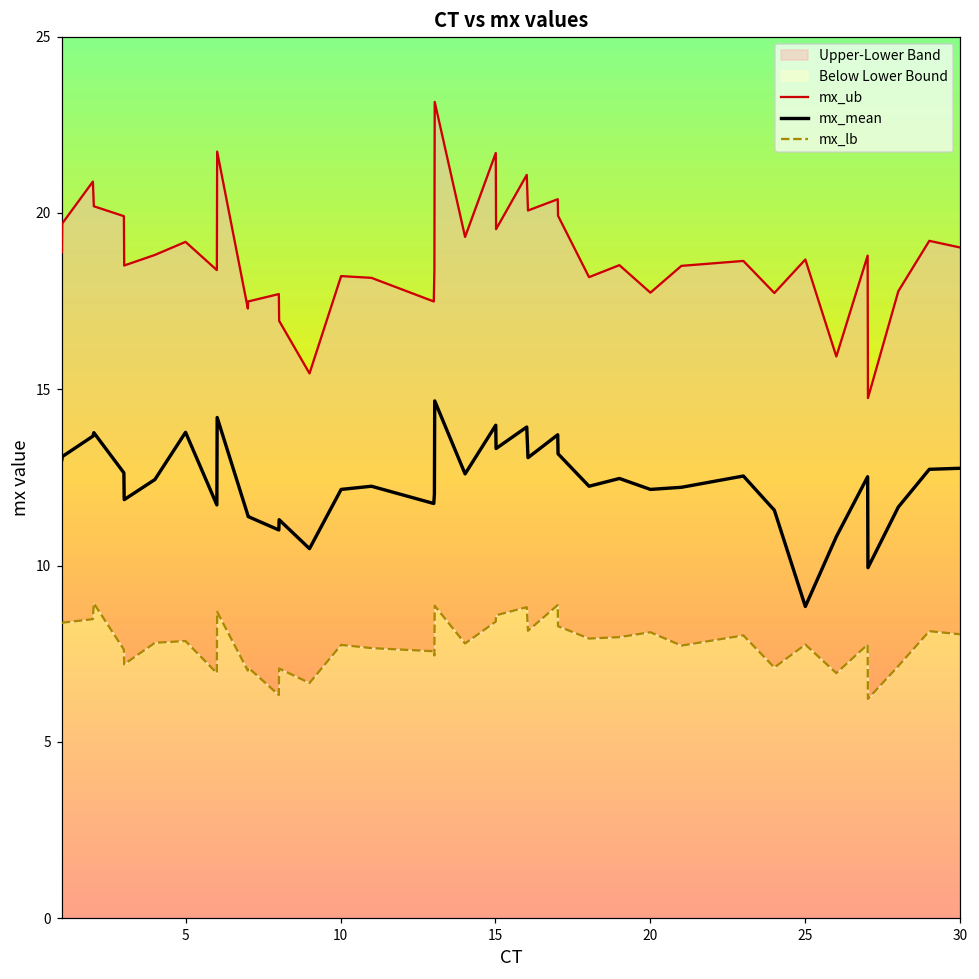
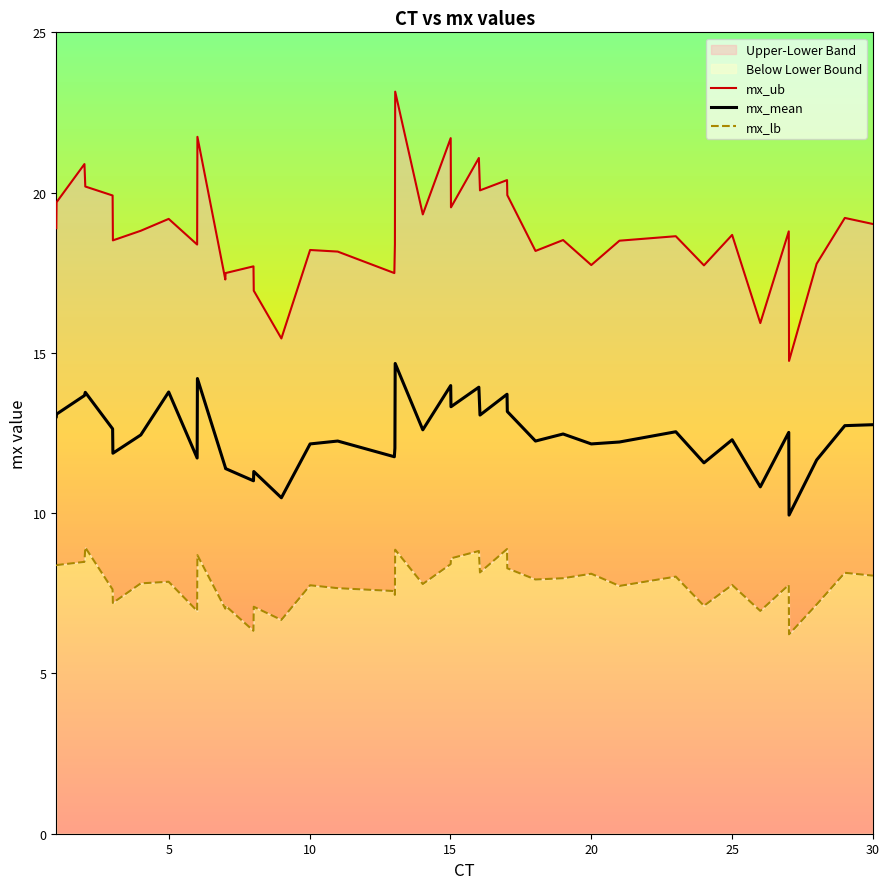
  {
    "mx_mean": {
      "5": 13.8,
      "20": 12.2,
-     "25": 8.8,
+     "25": 12.3,
      "30": 12.8
    }
  }
